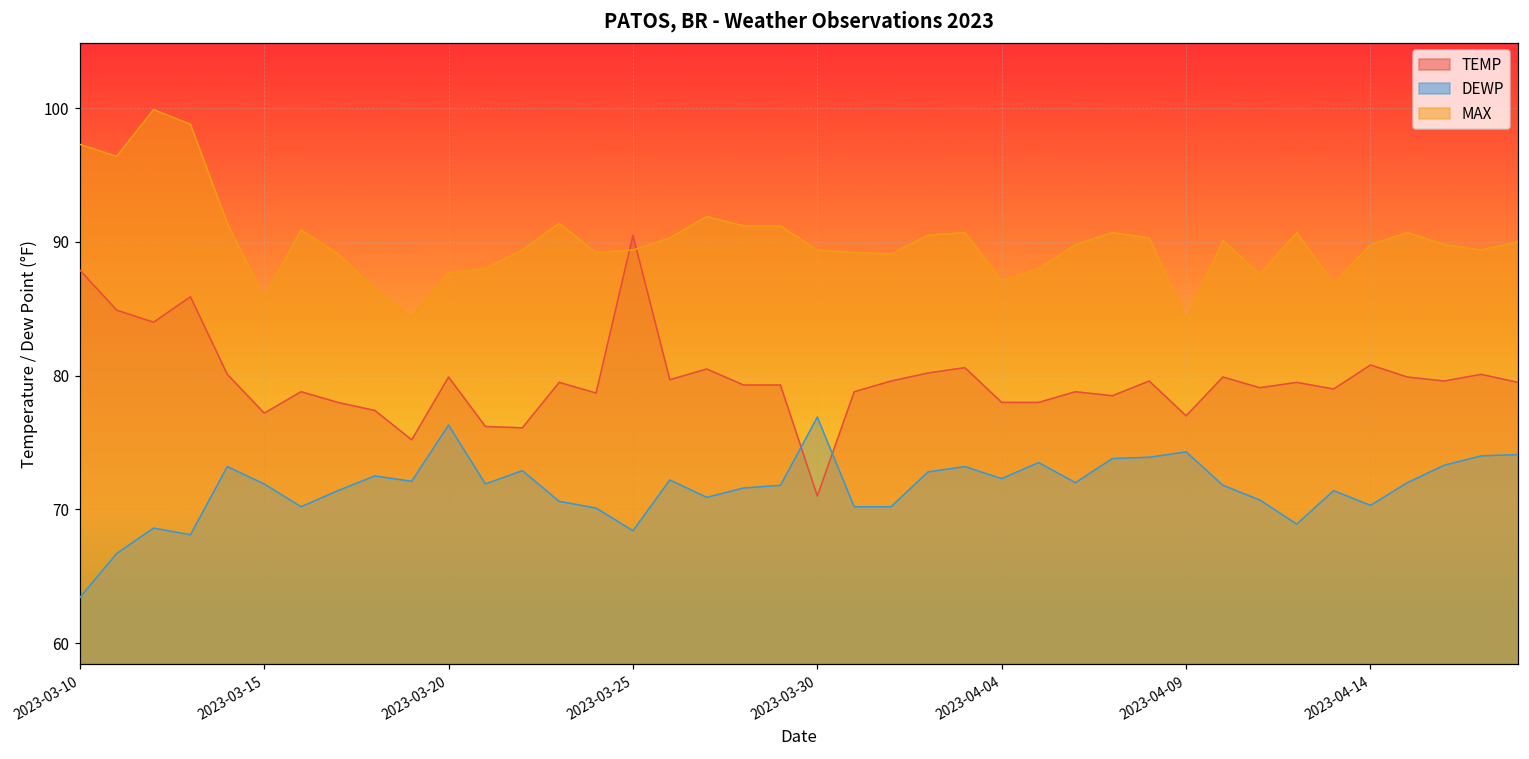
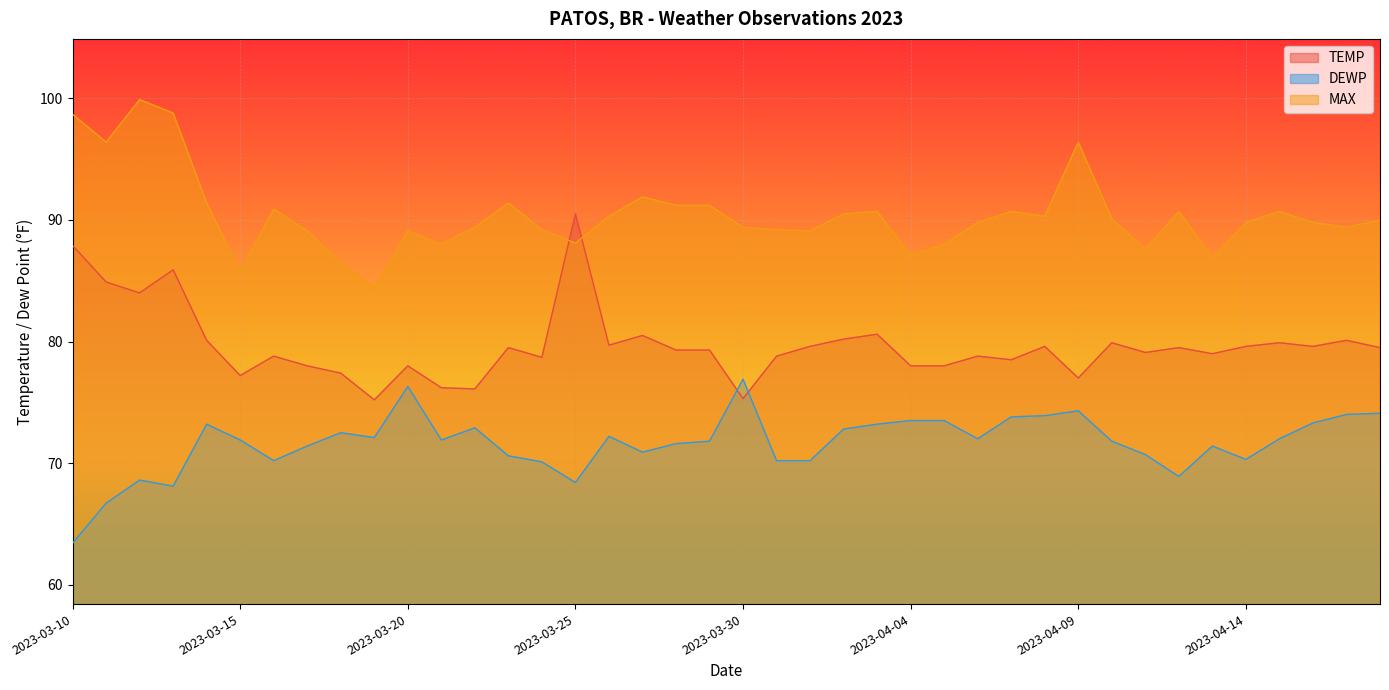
  {
    "TEMP": {
      "2023-03-10": 87.9,
      "2023-03-15": 77.2,
-     "2023-03-20": 79.9,
+     "2023-03-20": 78.0,
      "2023-03-25": 90.5,
-     "2023-03-30": 71.0,
+     "2023-03-30": 75.3,
      "2023-04-04": 78.0,
      "2023-04-09": 77.0,
-     "2023-04-14": 80.8
+     "2023-04-14": 79.6
    },
    "DEWP": {
      "2023-03-10": 63.4,
      "2023-03-15": 71.9,
      "2023-03-20": 76.3,
      "2023-03-25": 68.4,
      "2023-03-30": 76.9,
-     "2023-04-04": 72.3,
+     "2023-04-04": 73.5,
      "2023-04-09": 74.3,
      "2023-04-14": 70.3
    },
    "MAX": {
-     "2023-03-10": 97.3,
+     "2023-03-10": 98.7,
      "2023-03-15": 85.8,
-     "2023-03-20": 87.7,
-     "2023-03-25": 89.4,
+     "2023-03-20": 89.1,
+     "2023-03-25": 88.1,
      "2023-03-30": 89.4,
      "2023-04-04": 87.1,
-     "2023-04-09": 84.2,
+     "2023-04-09": 96.4,
      "2023-04-14": 89.8
    }
  }
